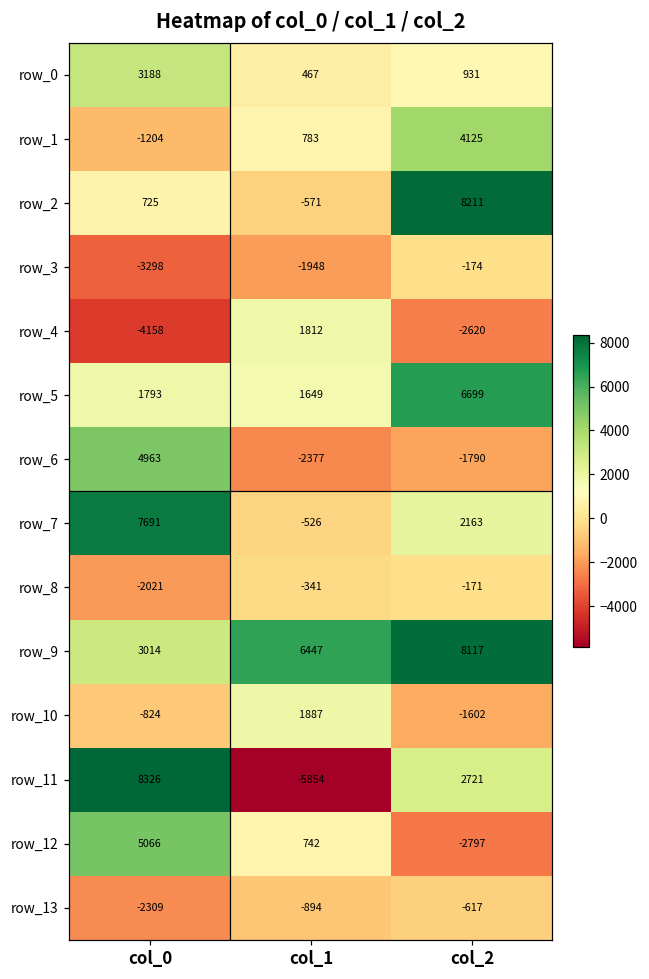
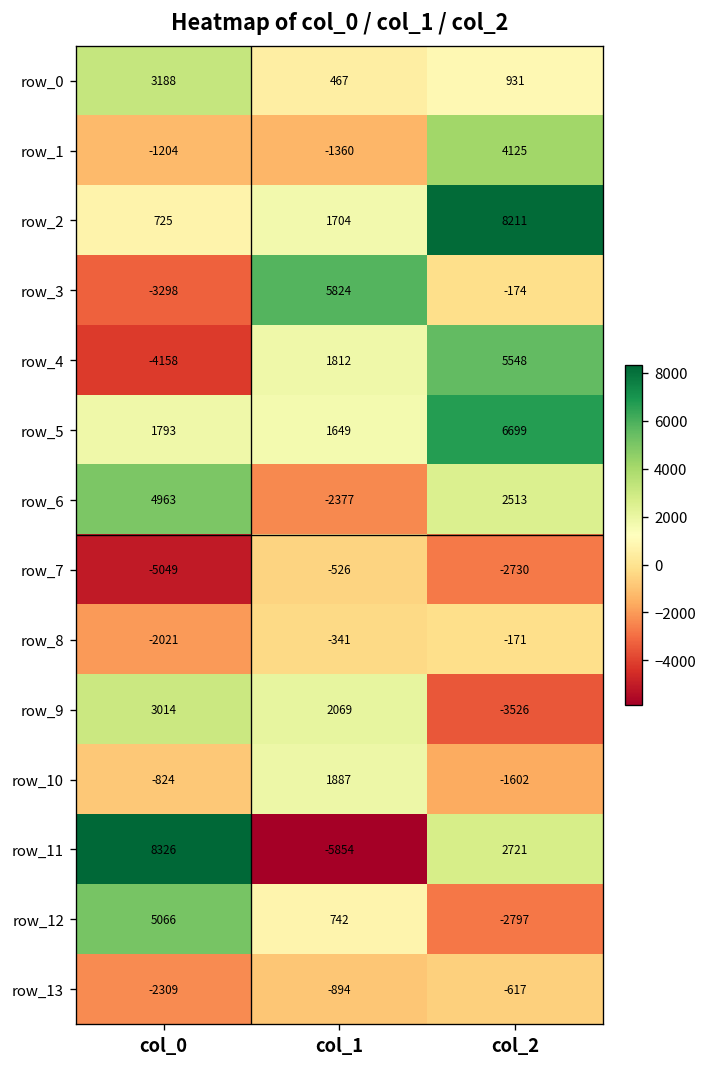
  {
    "row_0": {
      "col_0": 3188,
      "col_1": 467,
      "col_2": 931
    },
    "row_1": {
      "col_0": -1204,
-     "col_1": 783,
+     "col_1": -1360,
      "col_2": 4125
    },
    "row_2": {
      "col_0": 725,
-     "col_1": -571,
+     "col_1": 1704,
      "col_2": 8211
    },
    "row_3": {
      "col_0": -3298,
-     "col_1": -1948,
+     "col_1": 5824,
      "col_2": -174
    },
    "row_4": {
      "col_0": -4158,
      "col_1": 1812,
-     "col_2": -2620
+     "col_2": 5548
    },
    "row_5": {
      "col_0": 1793,
      "col_1": 1649,
      "col_2": 6699
    },
    "row_6": {
      "col_0": 4963,
      "col_1": -2377,
-     "col_2": -1790
+     "col_2": 2513
    },
    "row_7": {
-     "col_0": 7691,
+     "col_0": -5049,
      "col_1": -526,
-     "col_2": 2163
+     "col_2": -2730
    },
    "row_8": {
      "col_0": -2021,
      "col_1": -341,
      "col_2": -171
    },
    "row_9": {
      "col_0": 3014,
-     "col_1": 6447,
-     "col_2": 8117
+     "col_1": 2069,
+     "col_2": -3526
    },
    "row_10": {
      "col_0": -824,
      "col_1": 1887,
      "col_2": -1602
    },
    "row_11": {
      "col_0": 8326,
      "col_1": -5854,
      "col_2": 2721
    },
    "row_12": {
      "col_0": 5066,
      "col_1": 742,
      "col_2": -2797
    },
    "row_13": {
      "col_0": -2309,
      "col_1": -894,
      "col_2": -617
    }
  }
